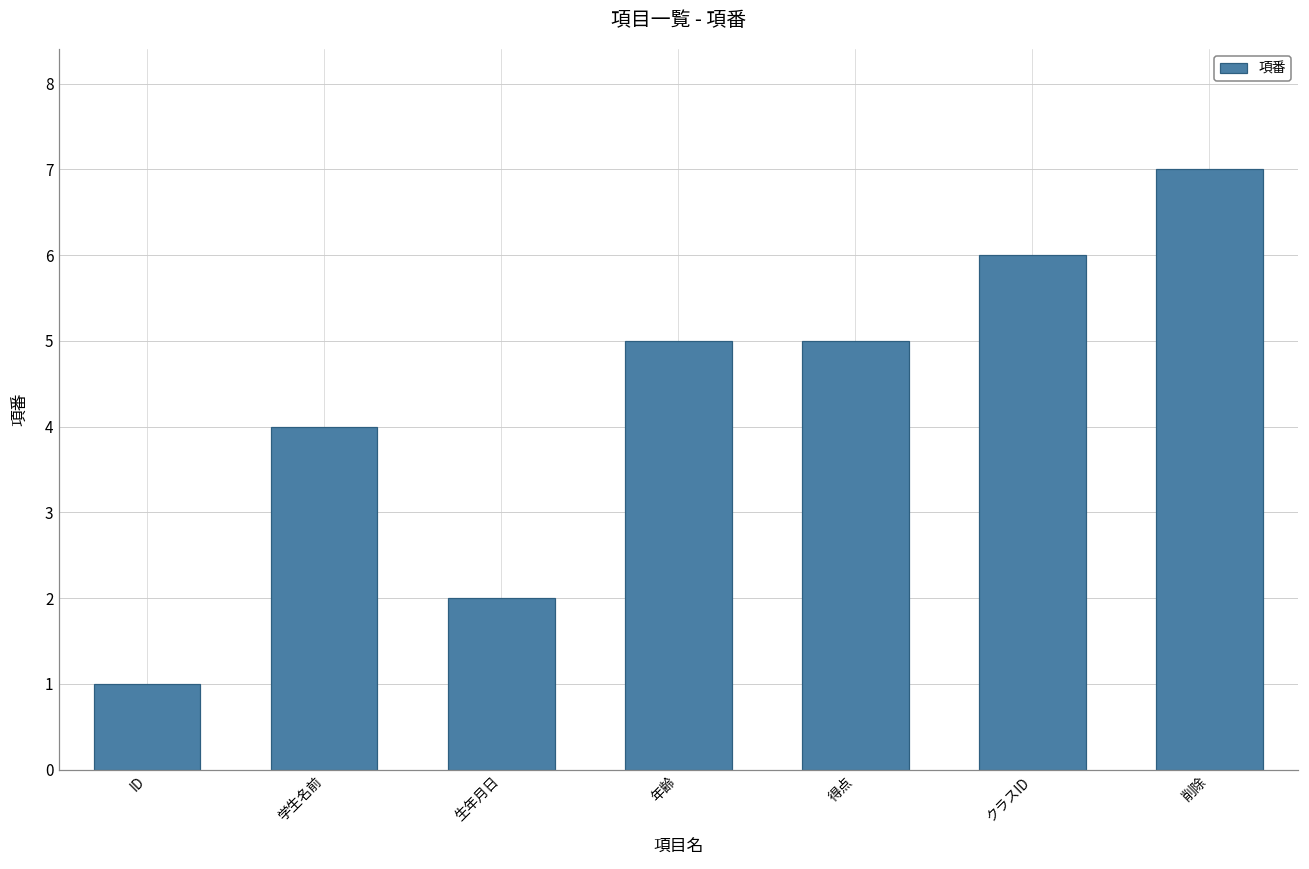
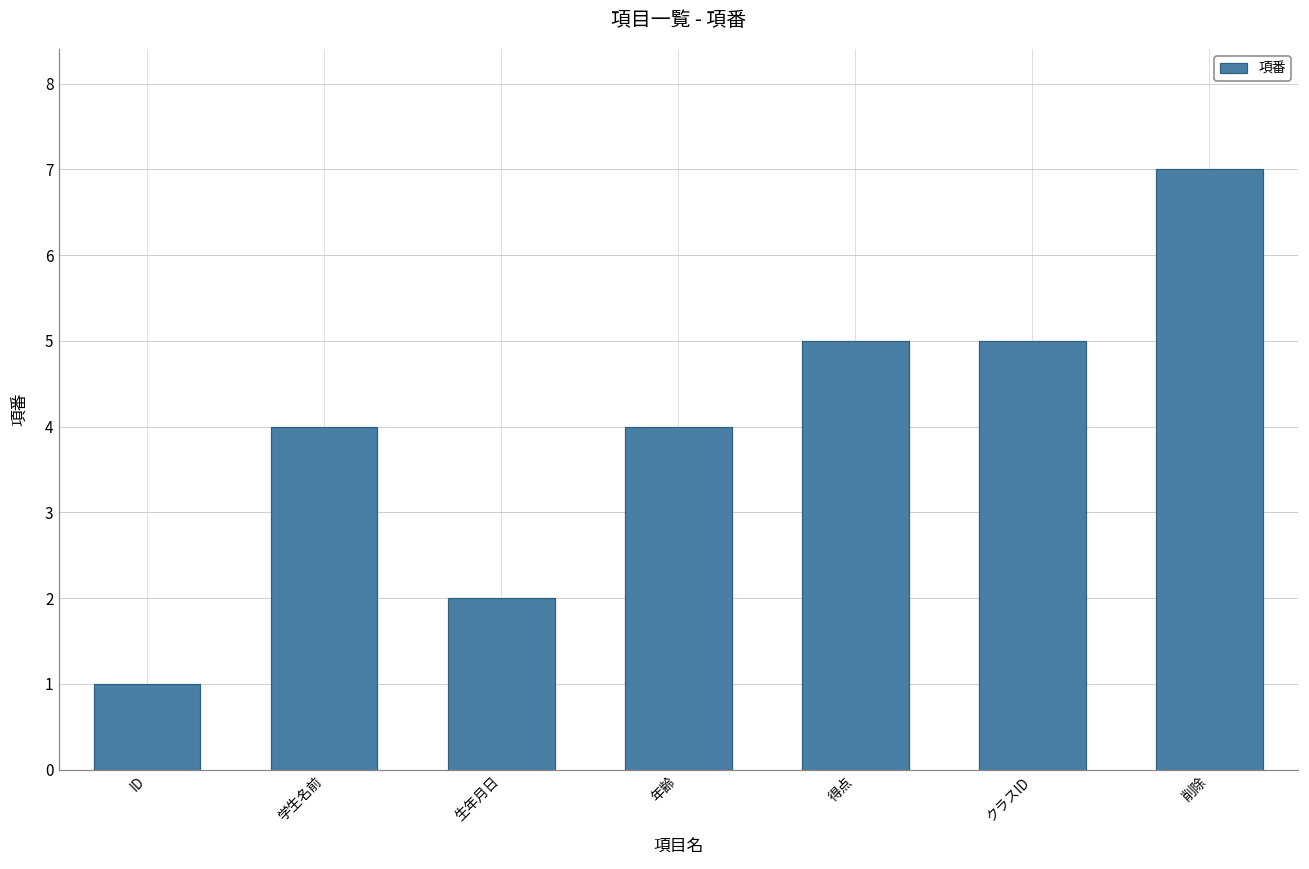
  {
    "ID": 1,
    "学生名前": 4,
    "生年月日": 2,
-   "年齢": 5,
+   "年齢": 4,
    "得点": 5,
-   "クラスID": 6,
+   "クラスID": 5,
    "削除": 7
  }
